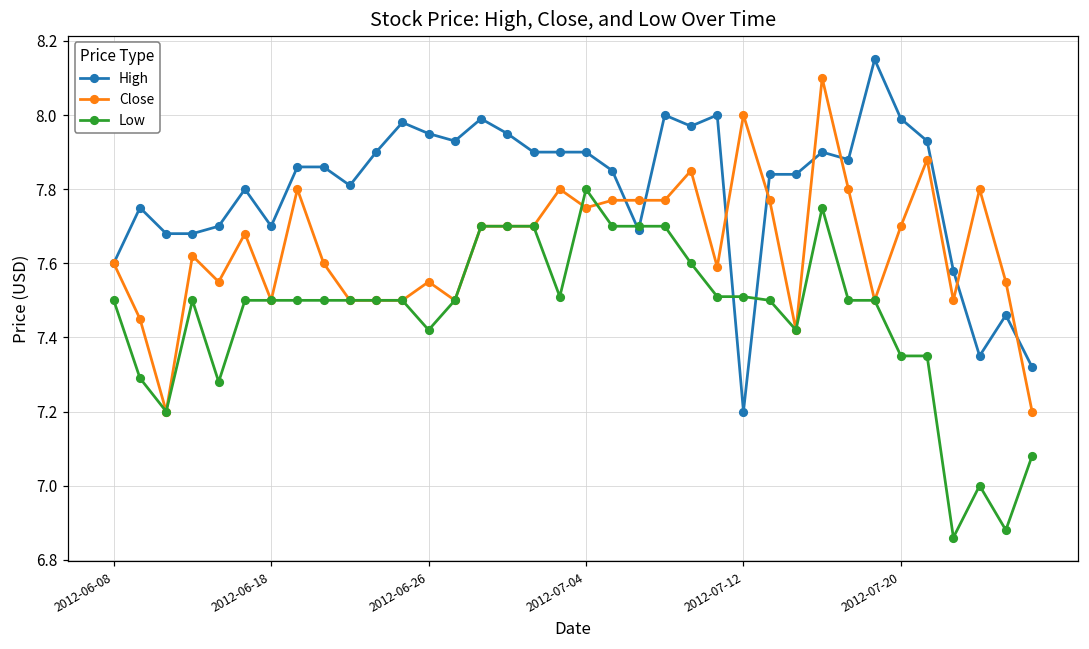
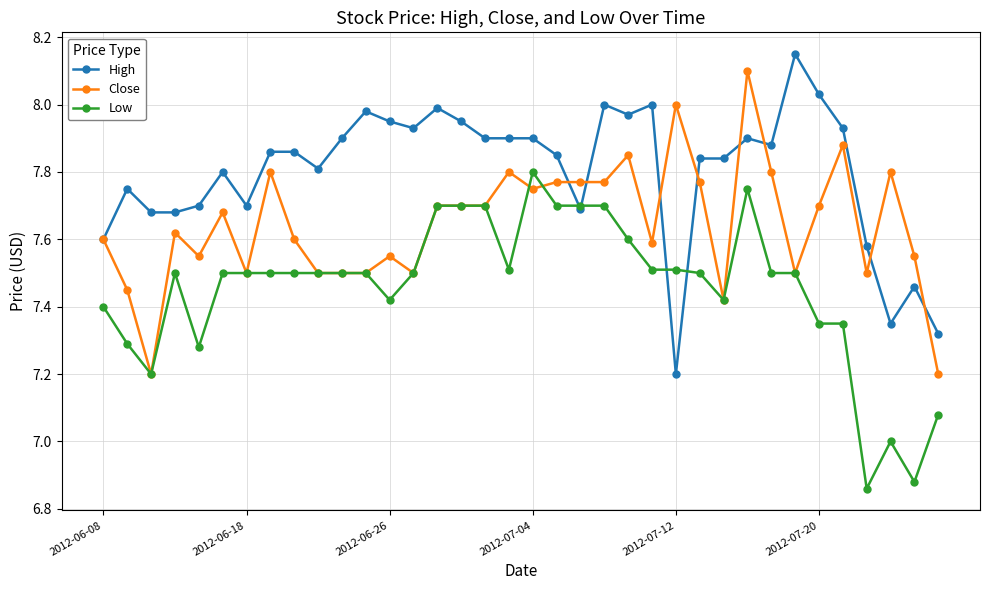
  {
    "High": {
      "2012-06-18": 7.70,
      "2012-06-26": 7.95,
      "2012-07-04": 7.90,
      "2012-07-12": 7.20,
-     "2012-07-20": 7.99
+     "2012-07-20": 8.03
    },
    "Close": {
      "2012-06-26": 7.55,
      "2012-07-04": 7.75,
      "2012-07-12": 8.00,
      "2012-07-20": 7.70
    },
    "Low": {
-     "2012-06-08": 7.5,
+     "2012-06-08": 7.4,
      "2012-06-26": 7.42,
      "2012-07-04": 7.8,
      "2012-07-12": 7.51,
      "2012-07-20": 7.35
    }
  }
